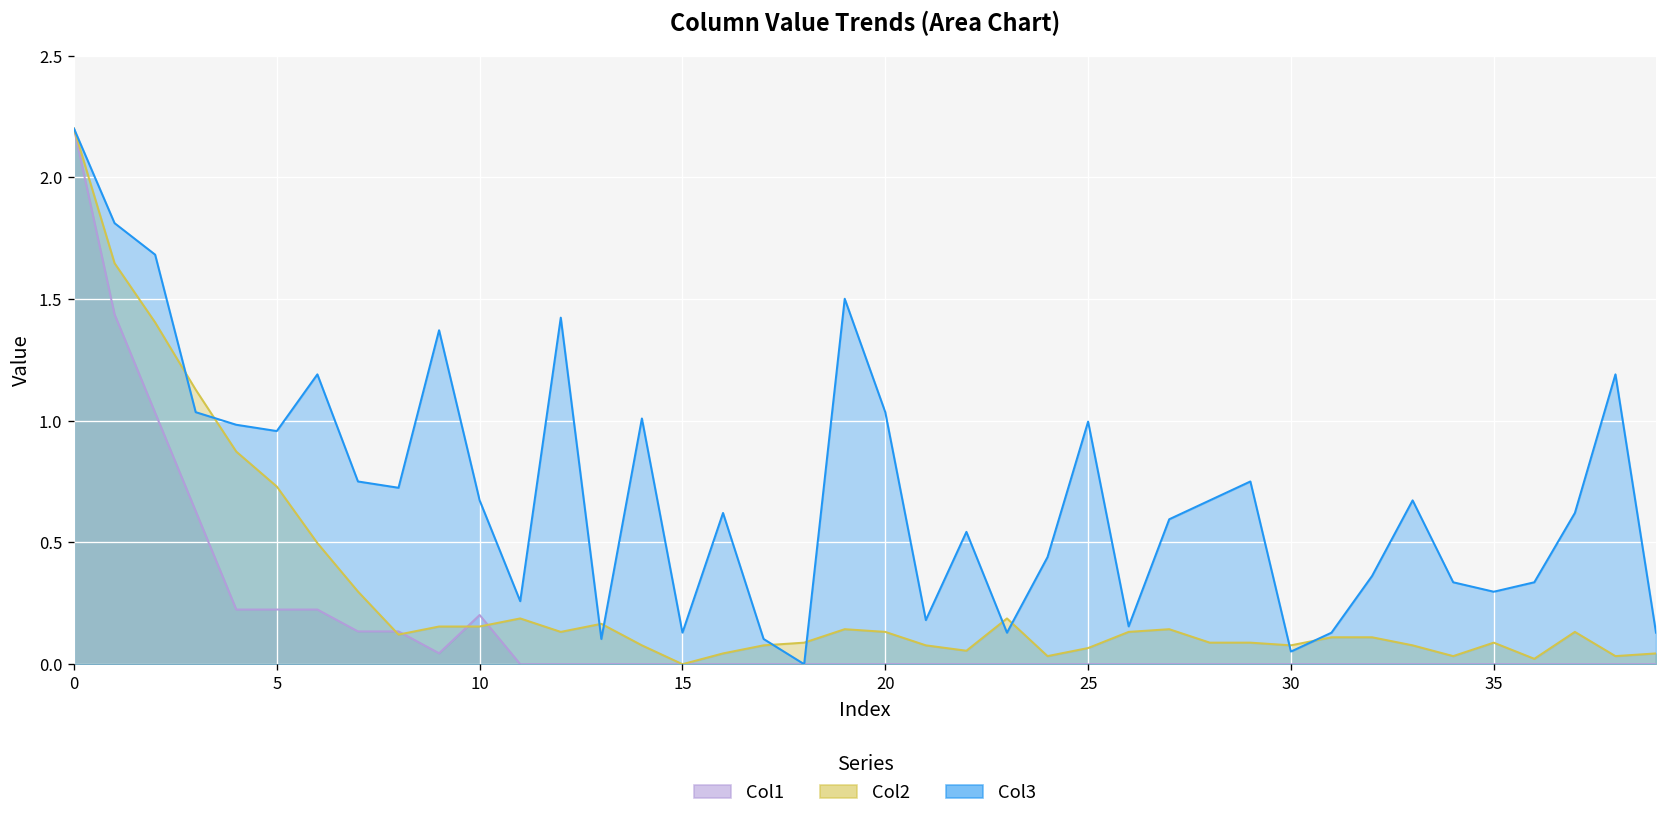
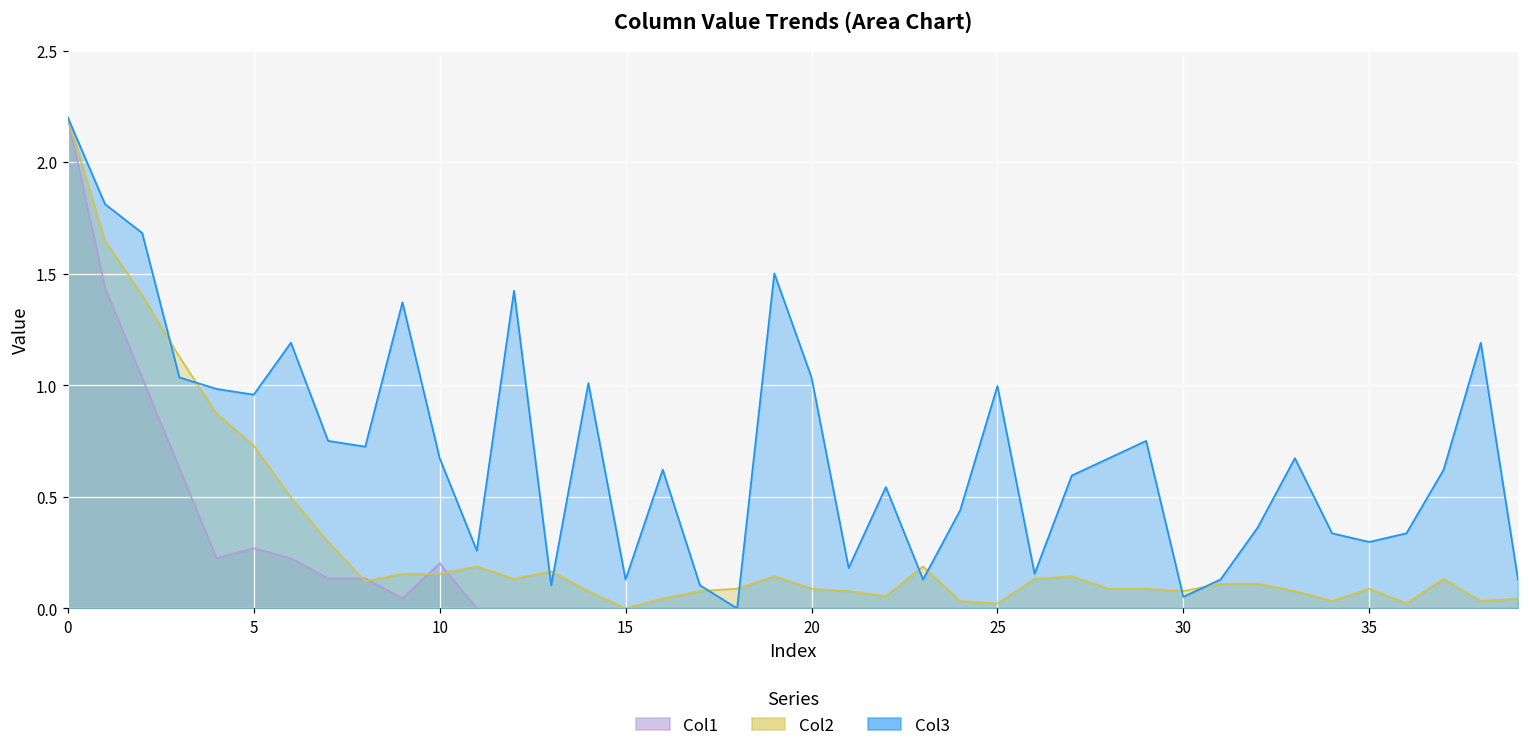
  {
    "Col1": {
-     "5": 0.22,
+     "5": 0.27,
      "10": 0.20,
      "20": 0.00,
      "25": 0.00,
      "30": 0.00,
      "35": 0.00
    },
    "Col2": {
      "5": 0.73,
      "10": 0.15,
-     "20": 0.13,
-     "25": 0.07,
+     "20": 0.09,
+     "25": 0.02,
      "30": 0.08,
      "35": 0.09
    },
    "Col3": {
      "5": 0.96,
      "10": 0.67,
      "15": 0.13,
      "20": 1.04,
      "25": 1.00,
      "30": 0.05,
      "35": 0.30
    }
  }
